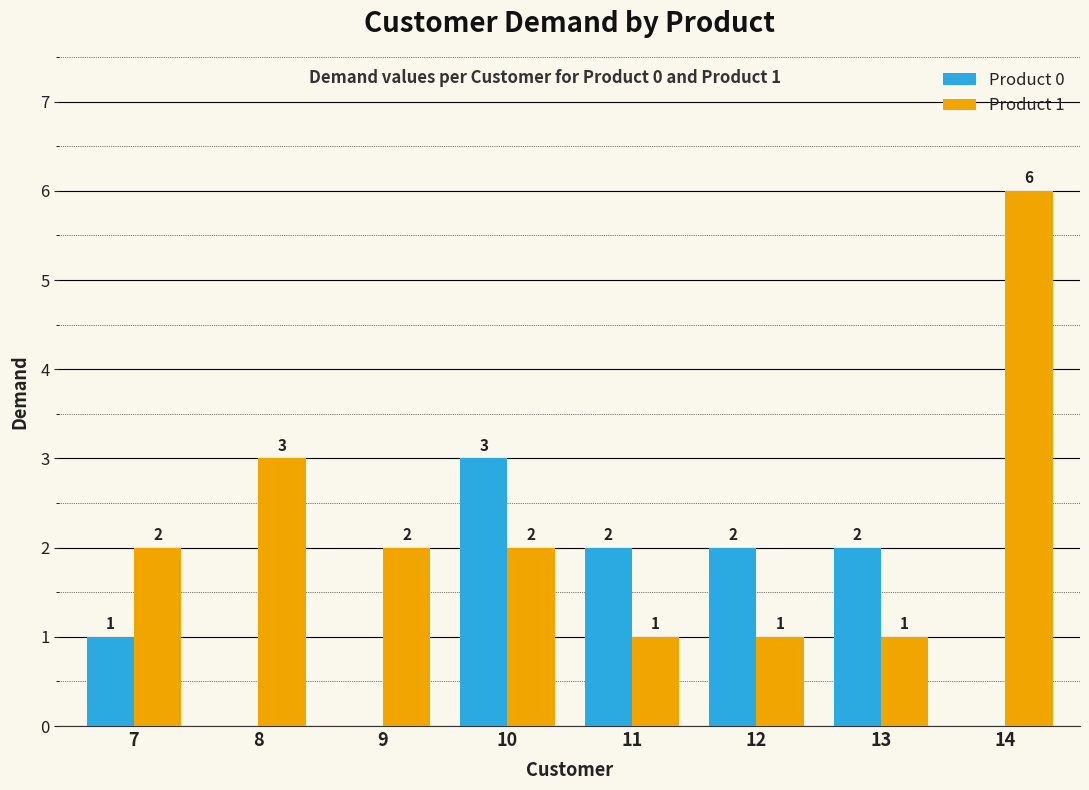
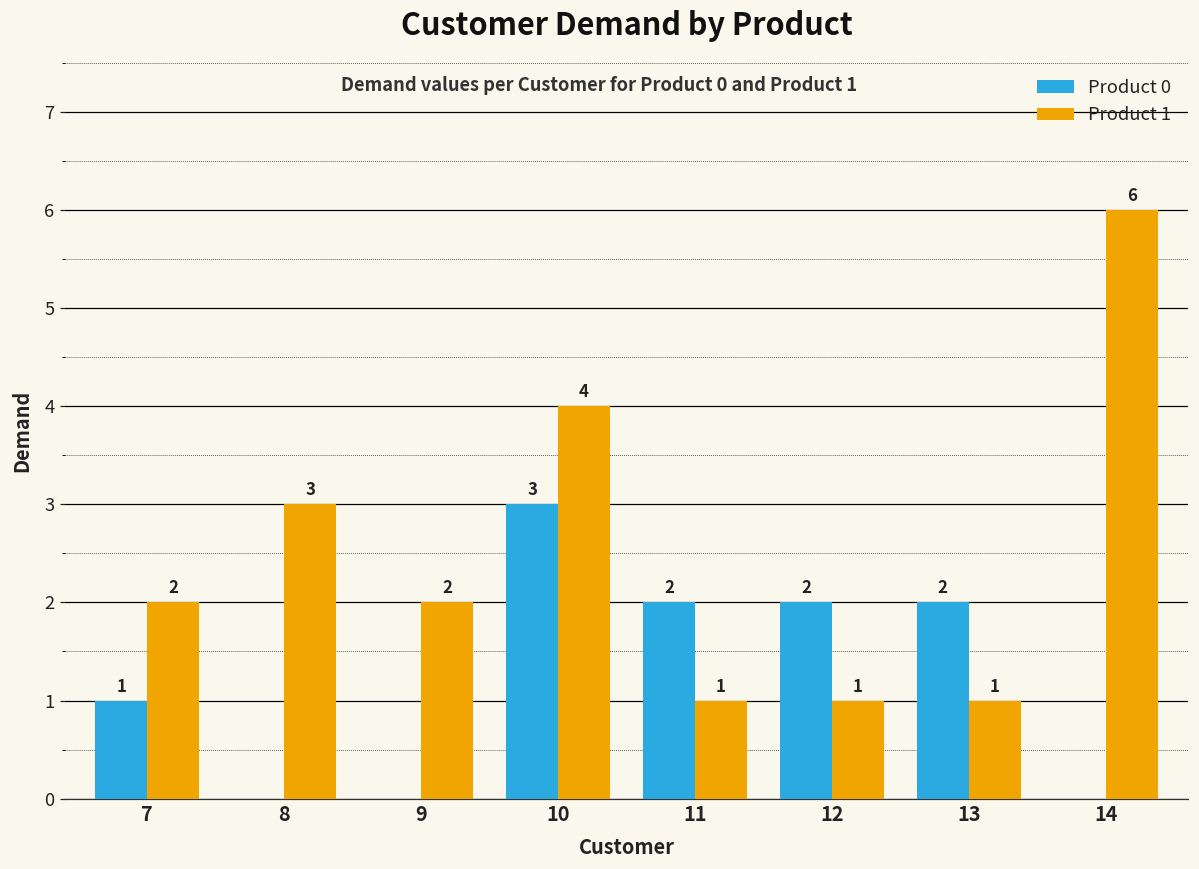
  {
    "Product 0": {
      "7": 1,
      "10": 3,
      "11": 2,
      "12": 2,
      "13": 2
    },
    "Product 1": {
      "7": 2,
      "8": 3,
      "9": 2,
-     "10": 2,
+     "10": 4,
      "11": 1,
      "12": 1,
      "13": 1,
      "14": 6
    }
  }
